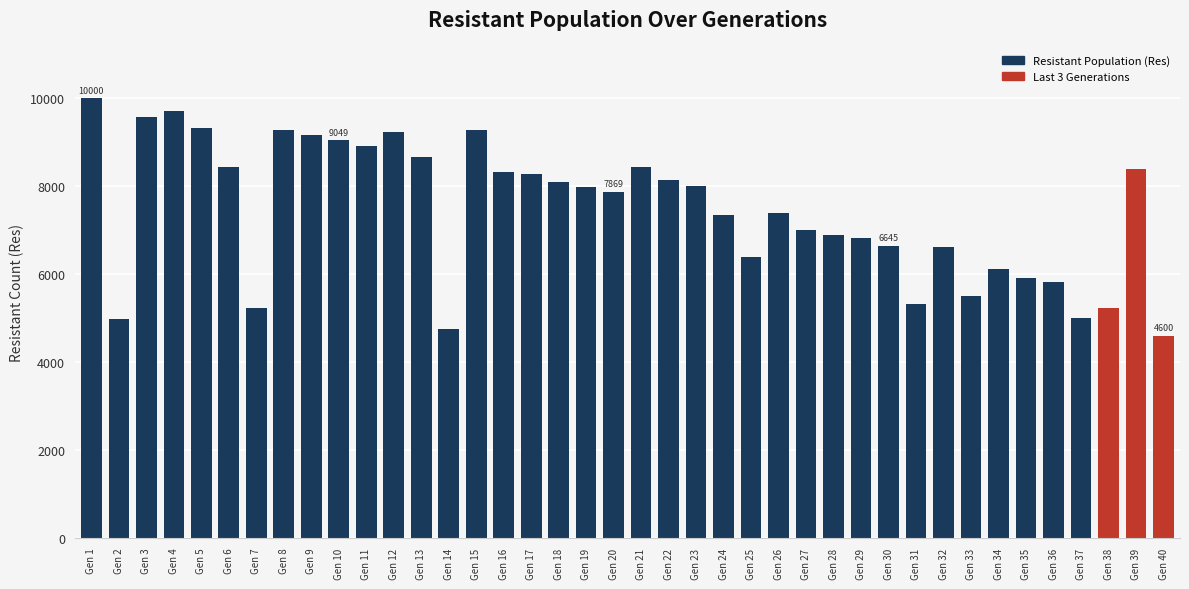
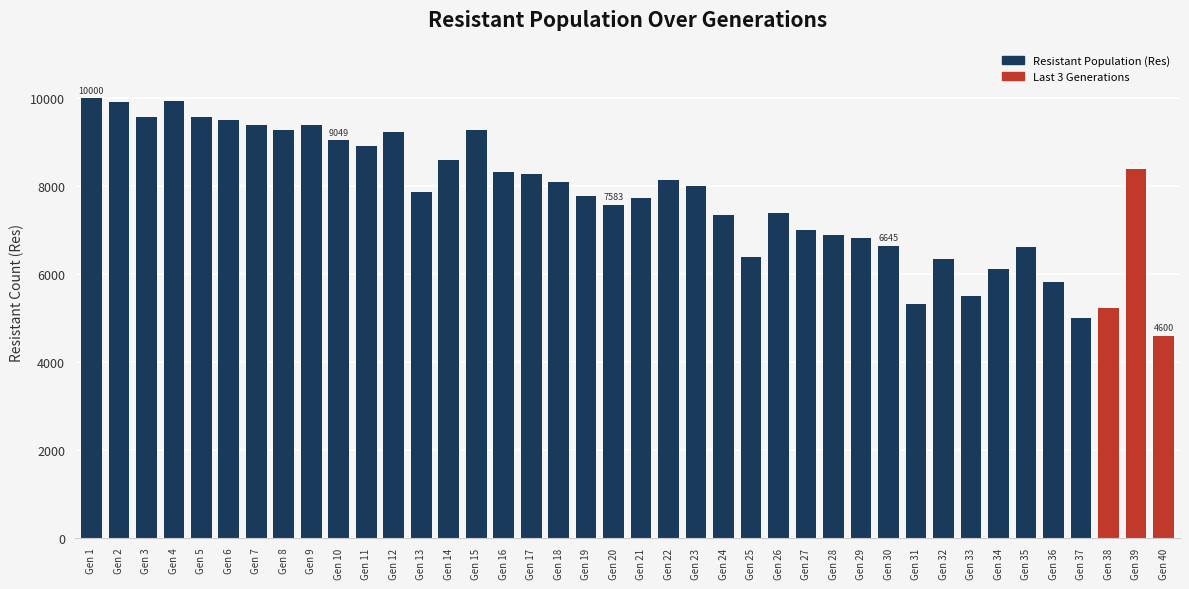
  {
    "Gen 1": 10000,
-   "Gen 2": 5000,
-   "Gen 4": 9700,
-   "Gen 5": 9300,
-   "Gen 6": 8400,
-   "Gen 7": 5200,
-   "Gen 9": 9200,
+   "Gen 2": 9900,
+   "Gen 4": 9900,
+   "Gen 5": 9600,
+   "Gen 6": 9500,
+   "Gen 7": 9400,
+   "Gen 9": 9400,
    "Gen 10": 9049,
-   "Gen 13": 8700,
-   "Gen 14": 4700,
-   "Gen 19": 8000,
-   "Gen 20": 7869,
-   "Gen 21": 8400,
+   "Gen 13": 7900,
+   "Gen 14": 8600,
+   "Gen 19": 7800,
+   "Gen 20": 7583,
+   "Gen 21": 7700,
    "Gen 30": 6645,
-   "Gen 32": 6600,
-   "Gen 35": 5900,
+   "Gen 32": 6300,
+   "Gen 35": 6600,
    "Gen 40": 4600
  }
